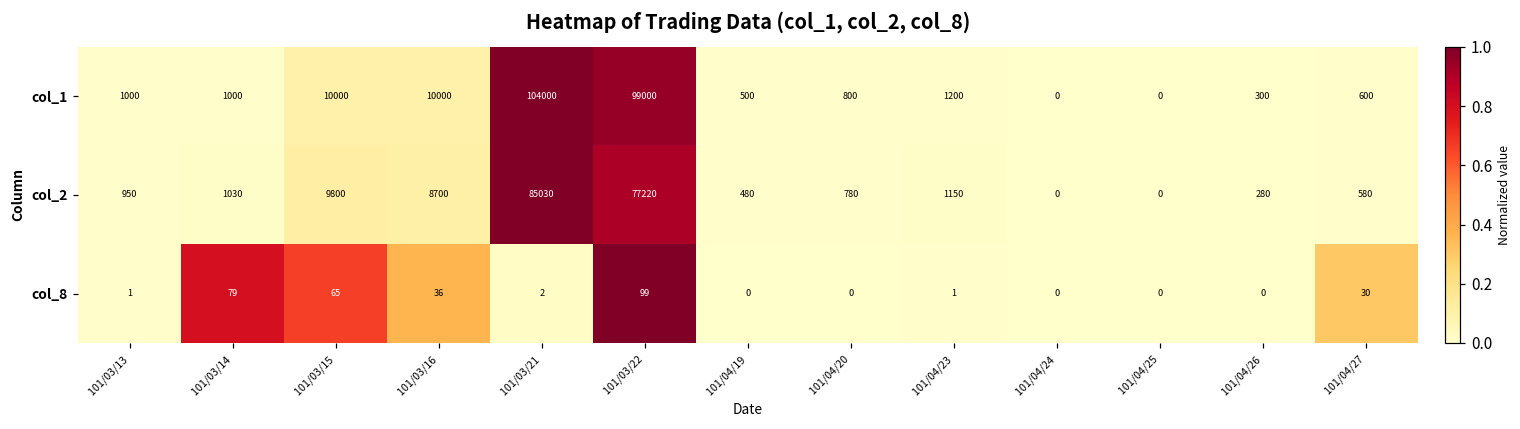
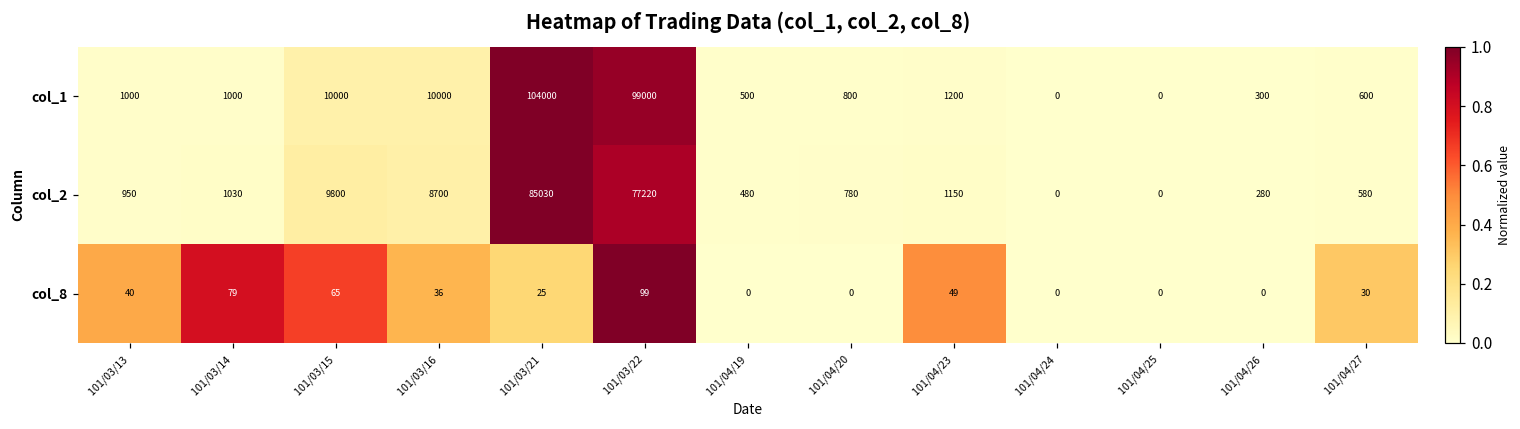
  {
    "col_1": {
      "101/03/13": 1000,
      "101/03/14": 1000,
      "101/03/15": 10000,
      "101/03/16": 10000,
      "101/03/21": 104000,
      "101/03/22": 99000,
      "101/04/19": 500,
      "101/04/20": 800,
      "101/04/23": 1200,
      "101/04/24": 0,
      "101/04/25": 0,
      "101/04/26": 300,
      "101/04/27": 600
    },
    "col_2": {
      "101/03/13": 950,
      "101/03/14": 1030,
      "101/03/15": 9800,
      "101/03/16": 8700,
      "101/03/21": 85030,
      "101/03/22": 77220,
      "101/04/19": 480,
      "101/04/20": 780,
      "101/04/23": 1150,
      "101/04/24": 0,
      "101/04/25": 0,
      "101/04/26": 280,
      "101/04/27": 580
    },
    "col_8": {
-     "101/03/13": 1,
+     "101/03/13": 40,
      "101/03/14": 79,
      "101/03/15": 65,
      "101/03/16": 36,
-     "101/03/21": 2,
+     "101/03/21": 25,
      "101/03/22": 99,
      "101/04/19": 0,
      "101/04/20": 0,
-     "101/04/23": 1,
+     "101/04/23": 49,
      "101/04/24": 0,
      "101/04/25": 0,
      "101/04/26": 0,
      "101/04/27": 30
    }
  }
